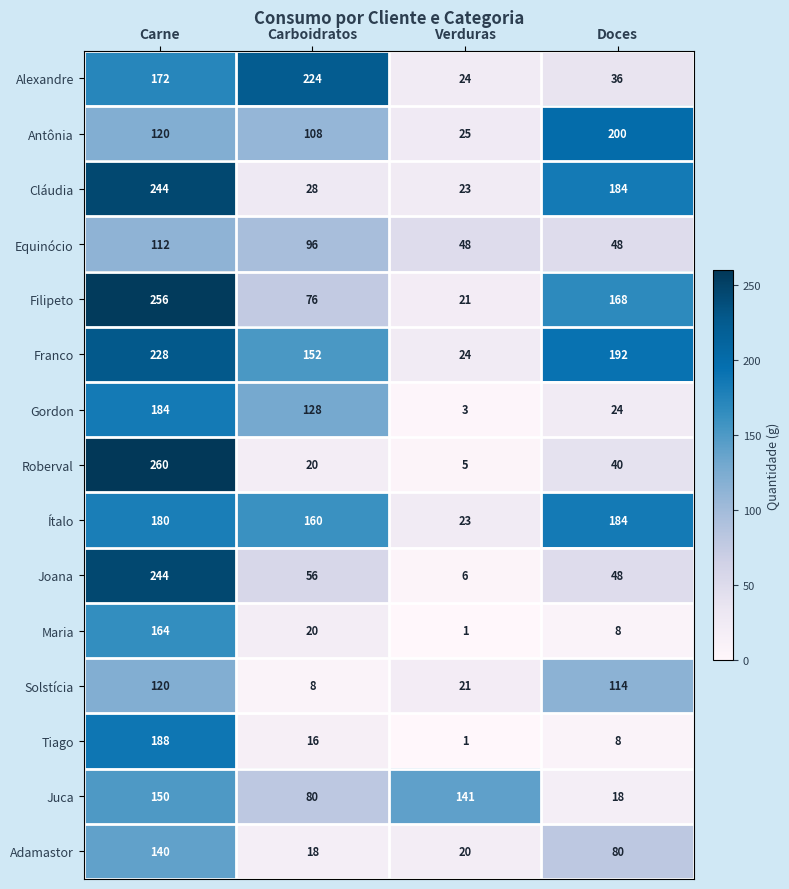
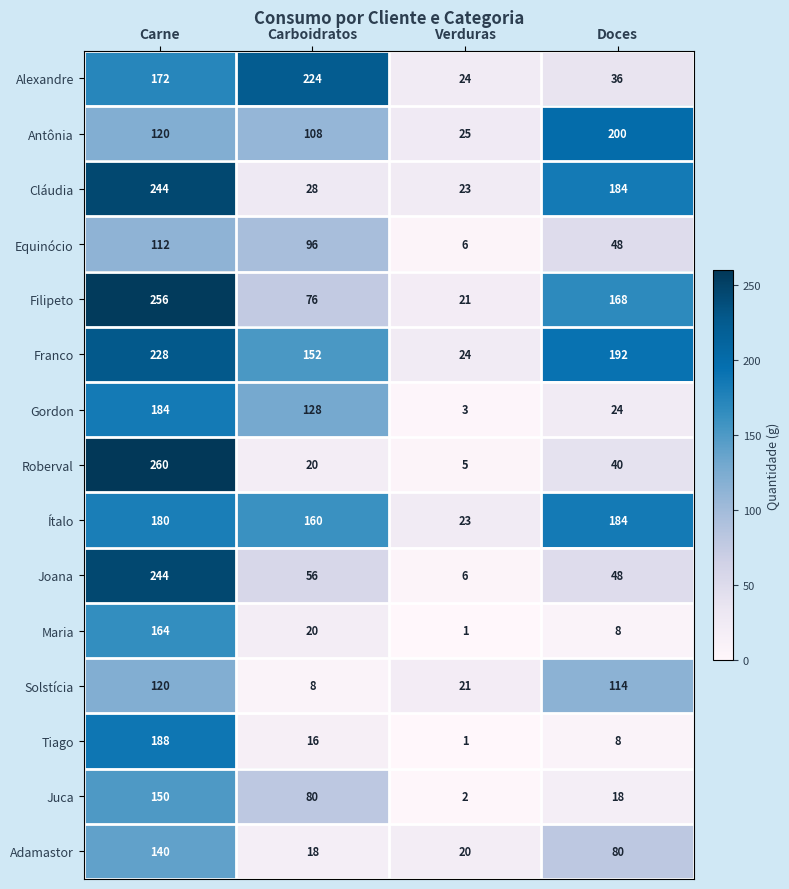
  {
    "Alexandre": {
      "Carne": 172,
      "Carboidratos": 224,
      "Verduras": 24,
      "Doces": 36
    },
    "Antônia": {
      "Carne": 120,
      "Carboidratos": 108,
      "Verduras": 25,
      "Doces": 200
    },
    "Cláudia": {
      "Carne": 244,
      "Carboidratos": 28,
      "Verduras": 23,
      "Doces": 184
    },
    "Equinócio": {
      "Carne": 112,
      "Carboidratos": 96,
-     "Verduras": 48,
+     "Verduras": 6,
      "Doces": 48
    },
    "Filipeto": {
      "Carne": 256,
      "Carboidratos": 76,
      "Verduras": 21,
      "Doces": 168
    },
    "Franco": {
      "Carne": 228,
      "Carboidratos": 152,
      "Verduras": 24,
      "Doces": 192
    },
    "Gordon": {
      "Carne": 184,
      "Carboidratos": 128,
      "Verduras": 3,
      "Doces": 24
    },
    "Roberval": {
      "Carne": 260,
      "Carboidratos": 20,
      "Verduras": 5,
      "Doces": 40
    },
    "Ítalo": {
      "Carne": 180,
      "Carboidratos": 160,
      "Verduras": 23,
      "Doces": 184
    },
    "Joana": {
      "Carne": 244,
      "Carboidratos": 56,
      "Verduras": 6,
      "Doces": 48
    },
    "Maria": {
      "Carne": 164,
      "Carboidratos": 20,
      "Verduras": 1,
      "Doces": 8
    },
    "Solstícia": {
      "Carne": 120,
      "Carboidratos": 8,
      "Verduras": 21,
      "Doces": 114
    },
    "Tiago": {
      "Carne": 188,
      "Carboidratos": 16,
      "Verduras": 1,
      "Doces": 8
    },
    "Juca": {
      "Carne": 150,
      "Carboidratos": 80,
-     "Verduras": 141,
+     "Verduras": 2,
      "Doces": 18
    },
    "Adamastor": {
      "Carne": 140,
      "Carboidratos": 18,
      "Verduras": 20,
      "Doces": 80
    }
  }
